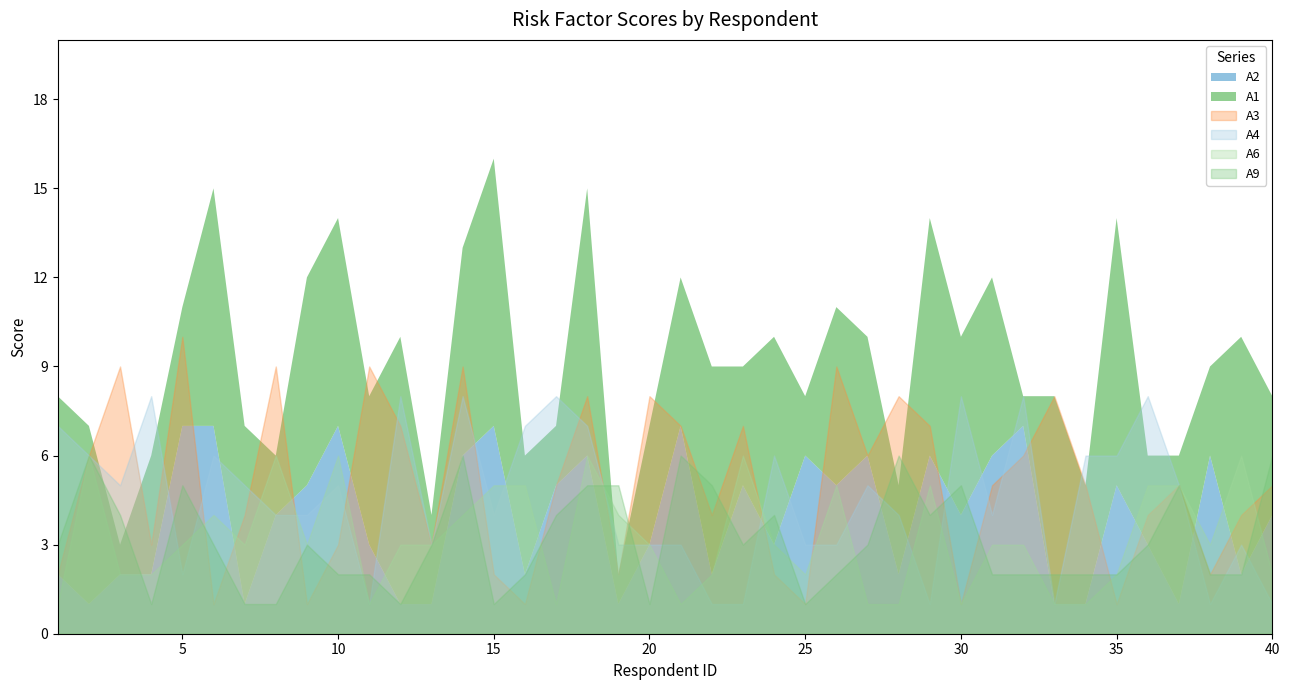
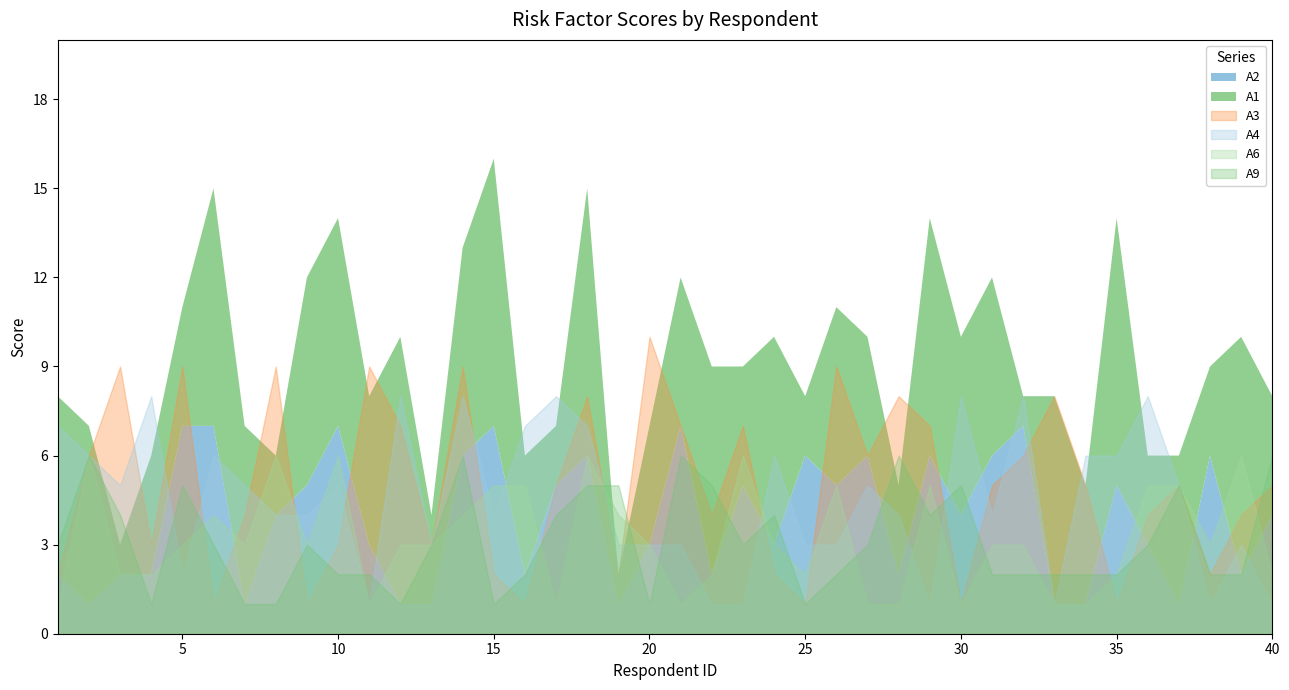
  {
    "A3": {
-     "5": 10,
+     "5": 9,
      "10": 3,
      "15": 2,
-     "20": 8,
+     "20": 10,
      "35": 1,
      "40": 5
    }
  }
